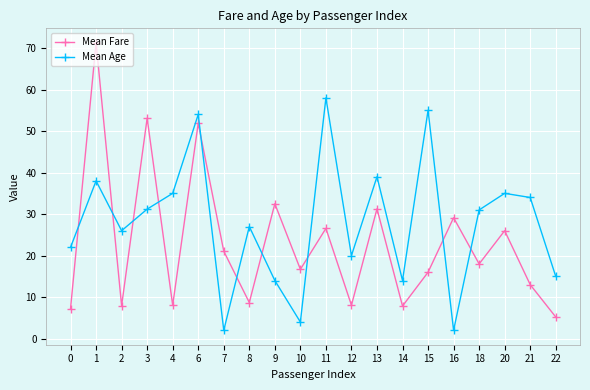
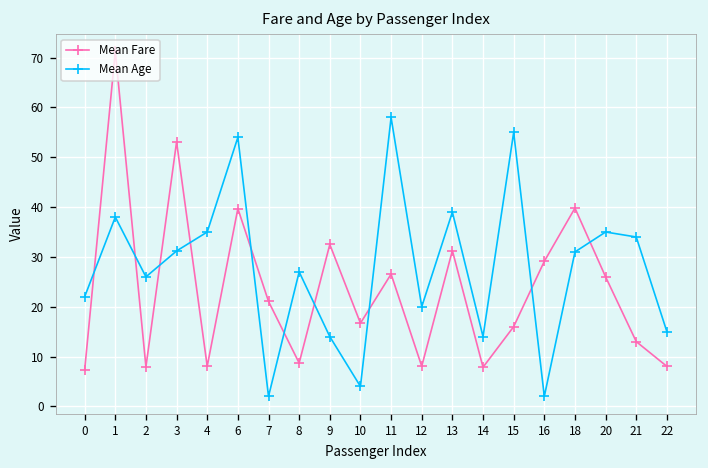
  {
    "Mean Fare": {
      "0": 7,
      "2": 8,
      "3": 53,
      "4": 8,
-     "6": 52,
+     "6": 40,
      "7": 21,
      "8": 9,
      "9": 33,
      "10": 17,
      "11": 27,
      "12": 8,
      "13": 31,
      "14": 8,
      "15": 16,
      "16": 29,
-     "18": 18,
+     "18": 40,
      "20": 26,
      "21": 13,
-     "22": 5
+     "22": 8
    },
    "Mean Age": {
      "0": 22,
      "1": 38,
      "2": 26,
      "3": 31,
      "4": 35,
      "6": 54,
      "7": 2,
      "8": 27,
      "9": 14,
      "10": 4,
      "11": 58,
      "12": 20,
      "13": 39,
      "14": 14,
      "15": 55,
      "16": 2,
      "18": 31,
      "20": 35,
      "21": 34,
      "22": 15
    }
  }
